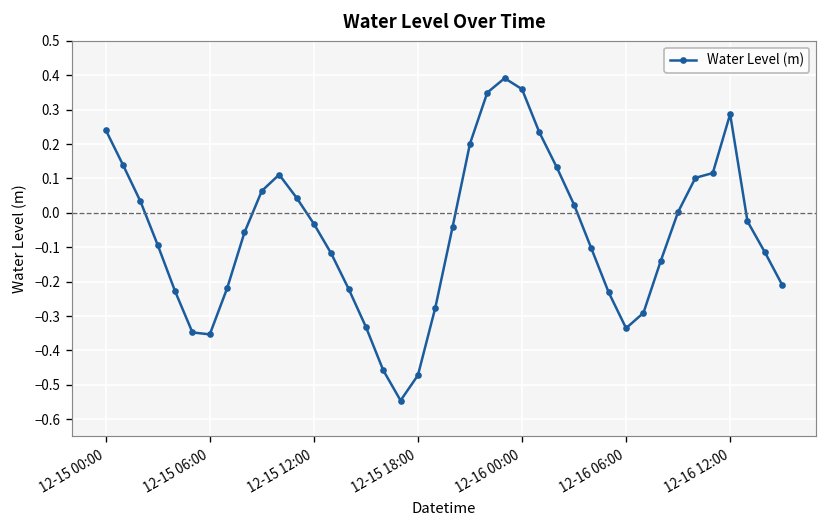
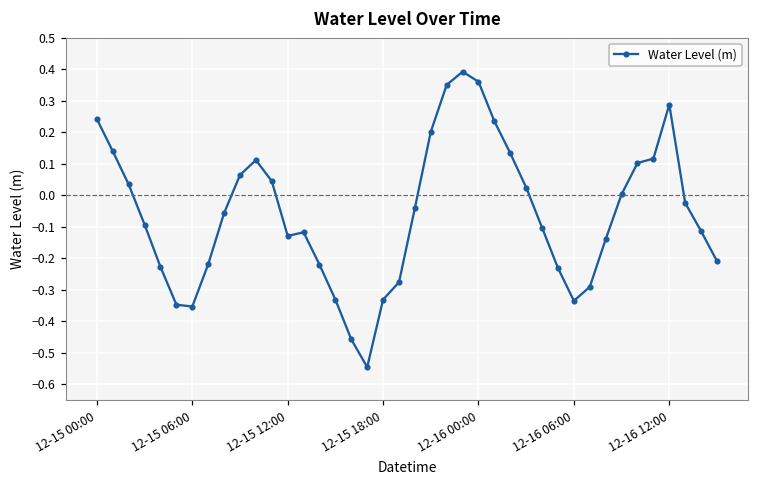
  {
    "12-15 00:00": 0.24,
    "12-15 06:00": -0.35,
-   "12-15 12:00": -0.03,
-   "12-15 18:00": -0.47,
+   "12-15 12:00": -0.13,
+   "12-15 18:00": -0.33,
    "12-16 00:00": 0.36,
    "12-16 06:00": -0.34,
    "12-16 12:00": 0.29
  }
